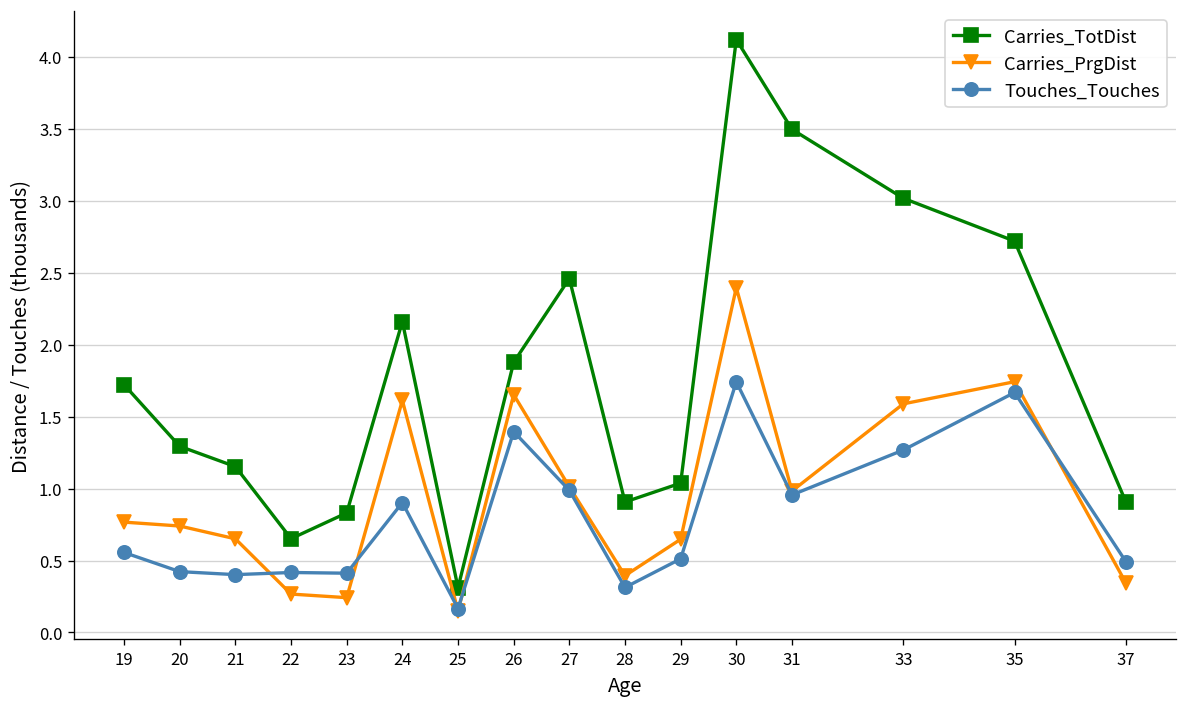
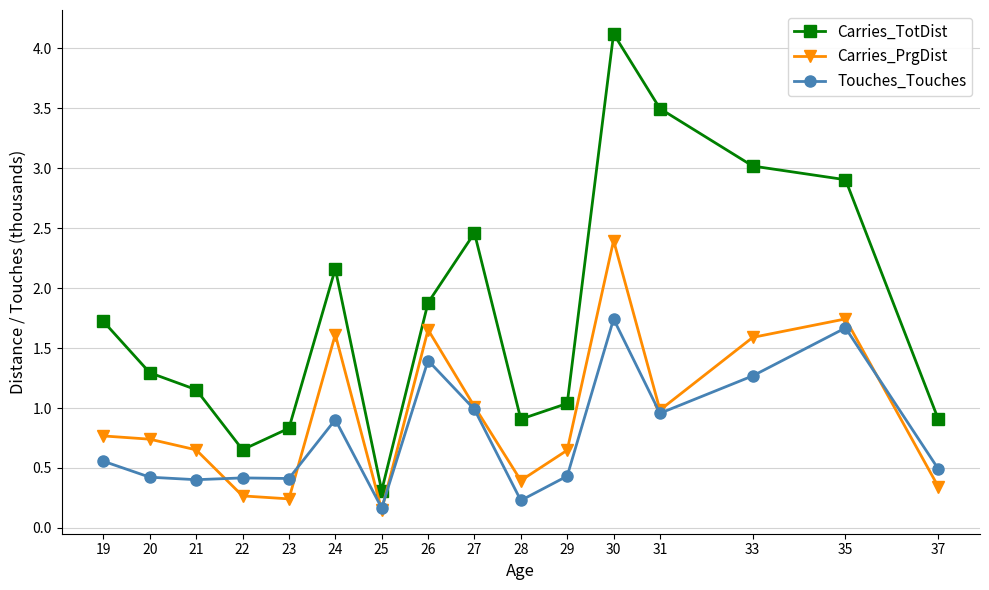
  {
    "Carries_TotDist": {
      "19": 1.72,
      "20": 1.29,
      "21": 1.15,
      "22": 0.65,
      "23": 0.83,
      "24": 2.16,
      "25": 0.31,
      "26": 1.88,
      "27": 2.46,
      "28": 0.91,
      "29": 1.04,
      "30": 4.12,
      "31": 3.50,
      "33": 3.02,
-     "35": 2.72,
+     "35": 2.90,
      "37": 0.91
    },
    "Carries_PrgDist": {
      "19": 0.77,
      "20": 0.74,
      "21": 0.65,
      "22": 0.27,
      "23": 0.24,
      "24": 1.61,
      "26": 1.65,
      "27": 1.01,
      "28": 0.40,
      "29": 0.65,
      "30": 2.40,
      "31": 0.98,
      "33": 1.59,
      "35": 1.74,
      "37": 0.34
    },
    "Touches_Touches": {
      "19": 0.56,
      "20": 0.42,
      "21": 0.40,
      "22": 0.42,
      "23": 0.41,
      "24": 0.90,
      "26": 1.40,
      "27": 0.99,
-     "28": 0.31,
-     "29": 0.51,
+     "28": 0.23,
+     "29": 0.43,
      "30": 1.74,
      "31": 0.96,
      "33": 1.27,
      "35": 1.67,
      "37": 0.49
    }
  }
